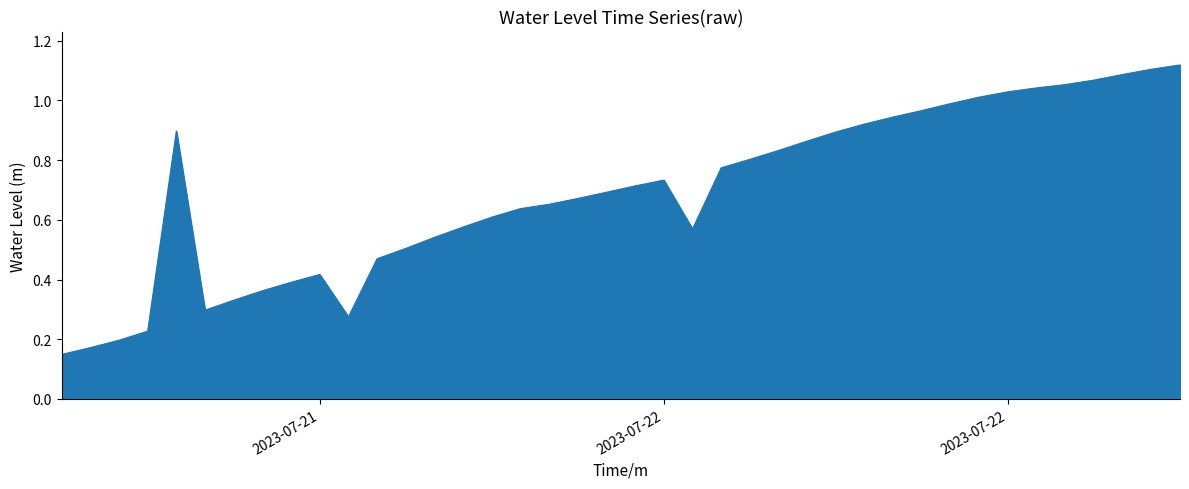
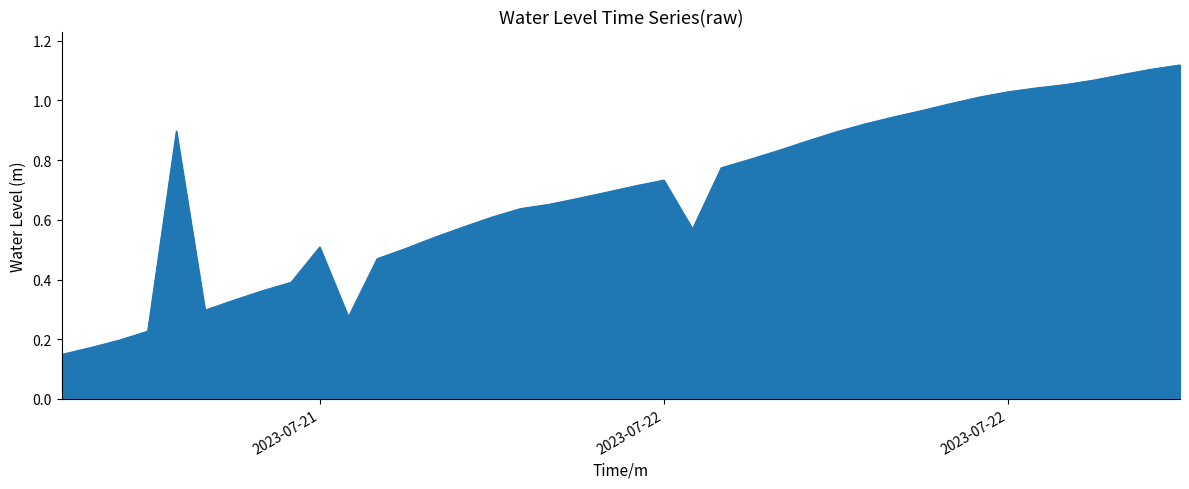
  {
-   "2023-07-21": 0.42
+   "2023-07-21": 0.51
  }
